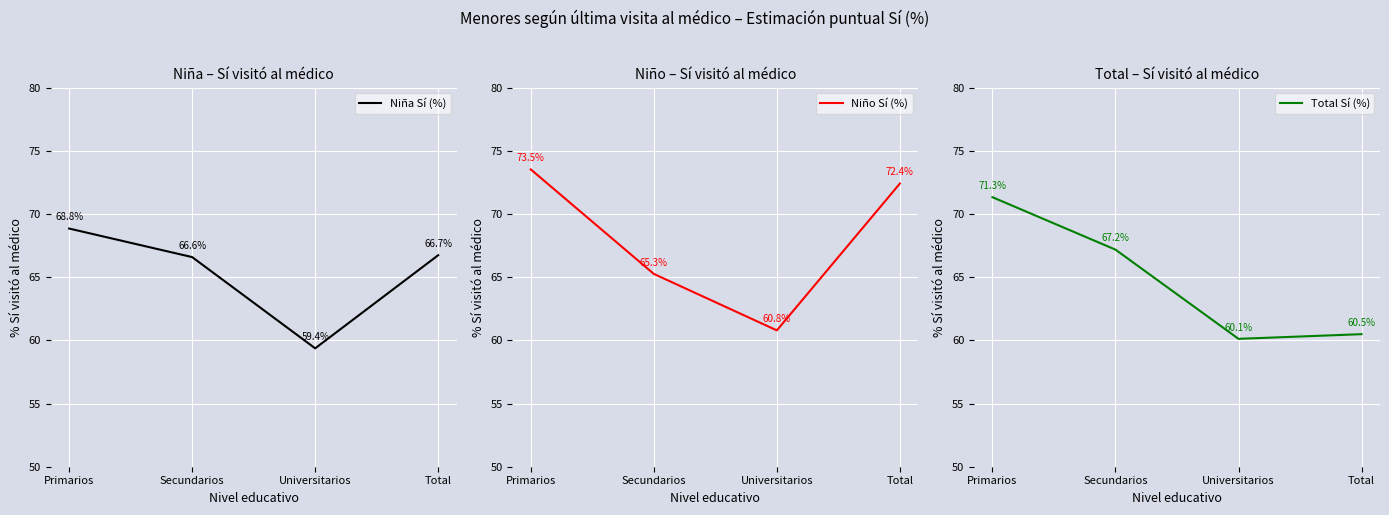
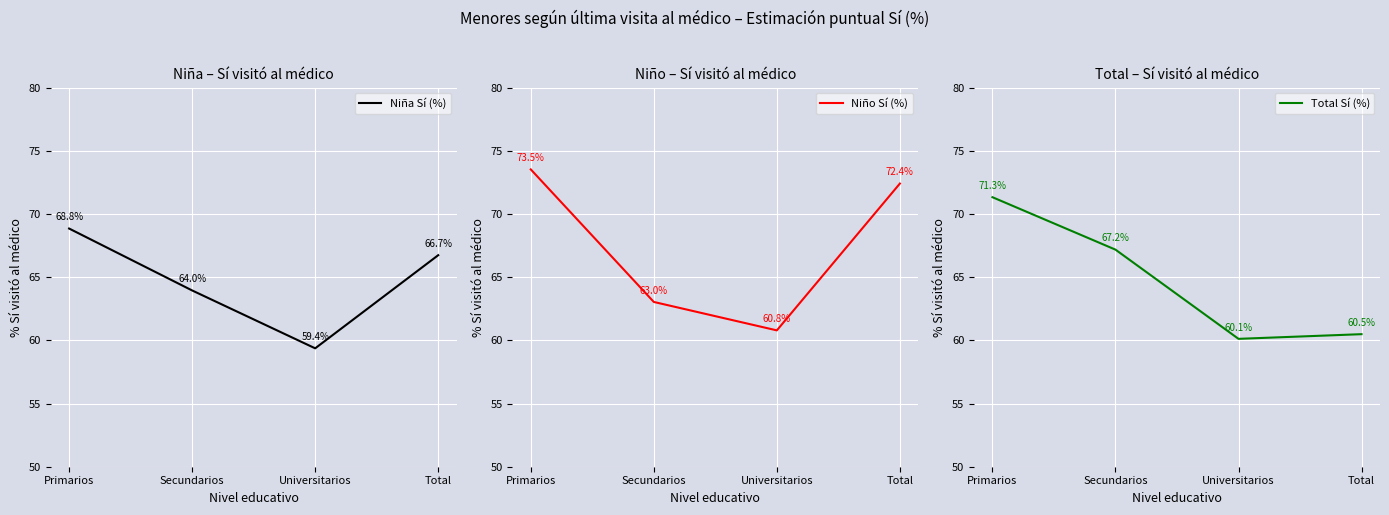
  {
    "Niña – Sí visitó al médico": {
      "Primarios": "68.8%",
-     "Secundarios": "66.6%",
+     "Secundarios": "64.0%",
      "Universitarios": "59.4%",
      "Total": "66.7%"
    },
    "Niño – Sí visitó al médico": {
      "Primarios": "73.5%",
-     "Secundarios": "65.3%",
+     "Secundarios": "63.0%",
      "Universitarios": "60.8%",
      "Total": "72.4%"
    },
    "Total – Sí visitó al médico": {
      "Primarios": "71.3%",
      "Secundarios": "67.2%",
      "Universitarios": "60.1%",
      "Total": "60.5%"
    }
  }
